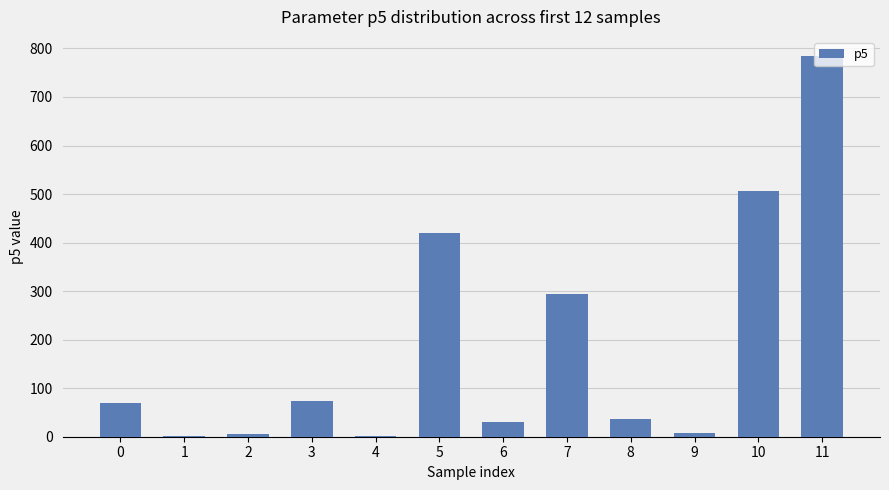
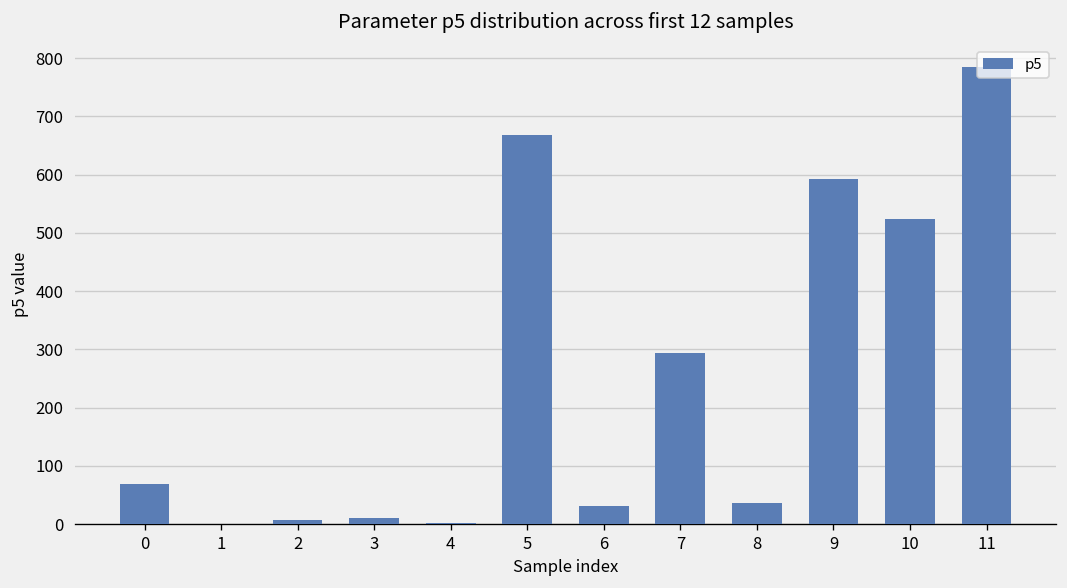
  {
    "0": 70,
    "2": 10,
-   "3": 70,
-   "5": 420,
+   "3": 10,
+   "5": 670,
    "6": 30,
    "7": 290,
    "8": 40,
-   "9": 10,
-   "10": 510
+   "9": 590,
+   "10": 520
  }
